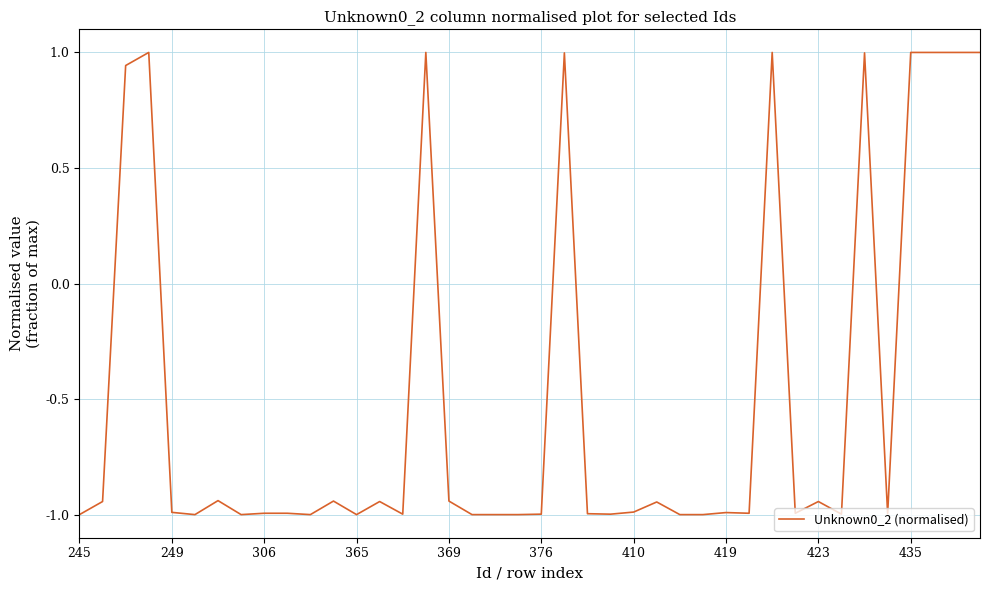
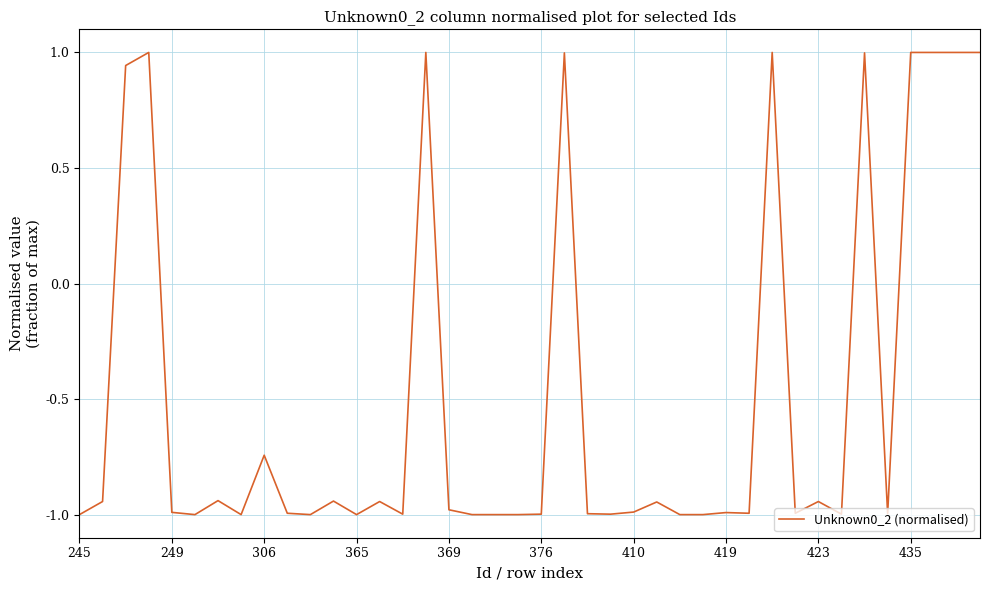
  {
    "245": -1.00,
    "249": -0.99,
-   "306": -0.99,
+   "306": -0.74,
    "365": -1.00,
-   "369": -0.94,
+   "369": -0.98,
    "376": -1.00,
    "410": -0.99,
    "419": -0.99,
    "423": -0.94,
    "435": 1.00
  }
